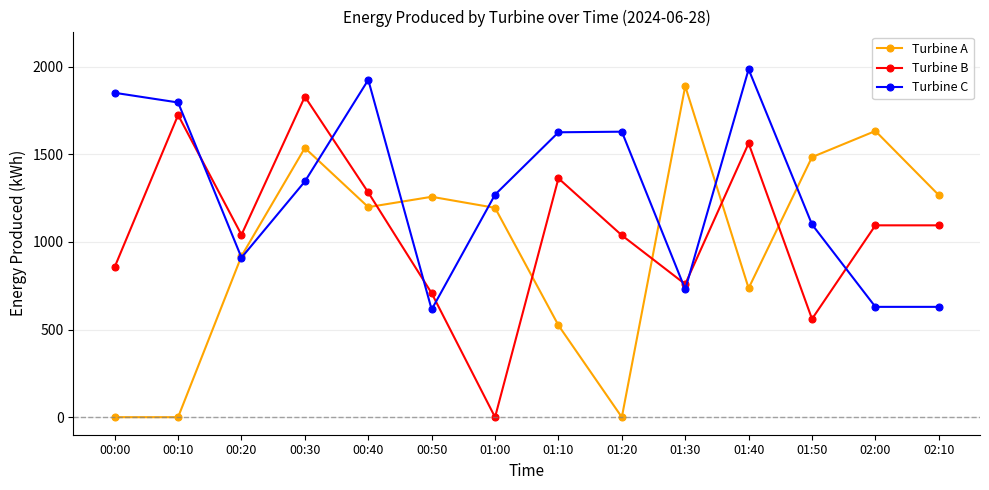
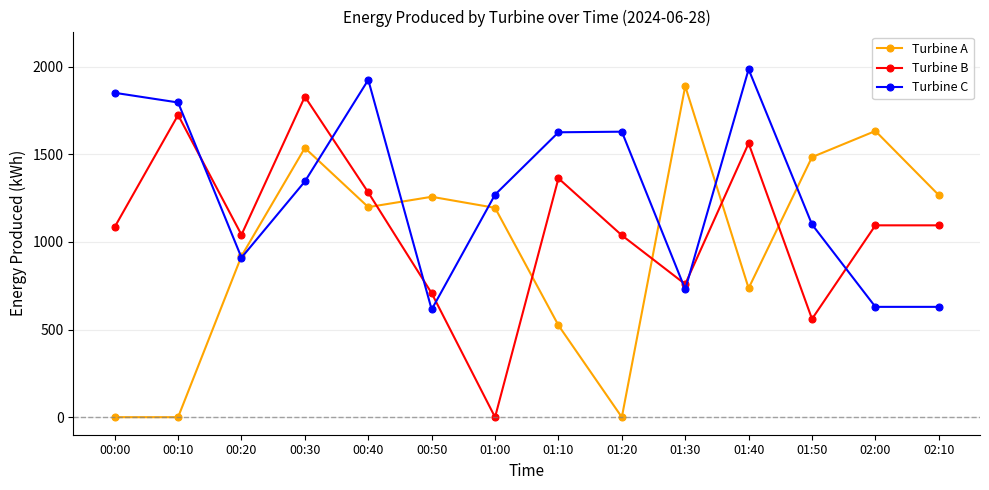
  {
    "Turbine A": {
      "00:00": 0,
      "00:10": 0,
      "00:30": 1540,
      "00:40": 1200,
      "00:50": 1260,
      "01:00": 1190,
      "01:10": 520,
      "01:20": 0,
      "01:30": 1890,
      "01:40": 740,
      "01:50": 1480,
      "02:00": 1630,
      "02:10": 1270
    },
    "Turbine B": {
-     "00:00": 860,
+     "00:00": 1080,
      "00:10": 1720,
      "00:20": 1040,
      "00:30": 1830,
      "00:40": 1280,
      "00:50": 710,
      "01:00": 0,
      "01:10": 1360,
      "01:20": 1040,
      "01:30": 760,
      "01:40": 1560,
      "01:50": 560,
      "02:00": 1090,
      "02:10": 1090
    },
    "Turbine C": {
      "00:00": 1850,
      "00:10": 1800,
      "00:30": 1340,
      "00:40": 1920,
      "00:50": 610,
      "01:00": 1270,
      "01:10": 1630,
      "01:20": 1630,
      "01:30": 730,
      "01:40": 1980,
      "01:50": 1100,
      "02:00": 630,
      "02:10": 630
    }
  }
